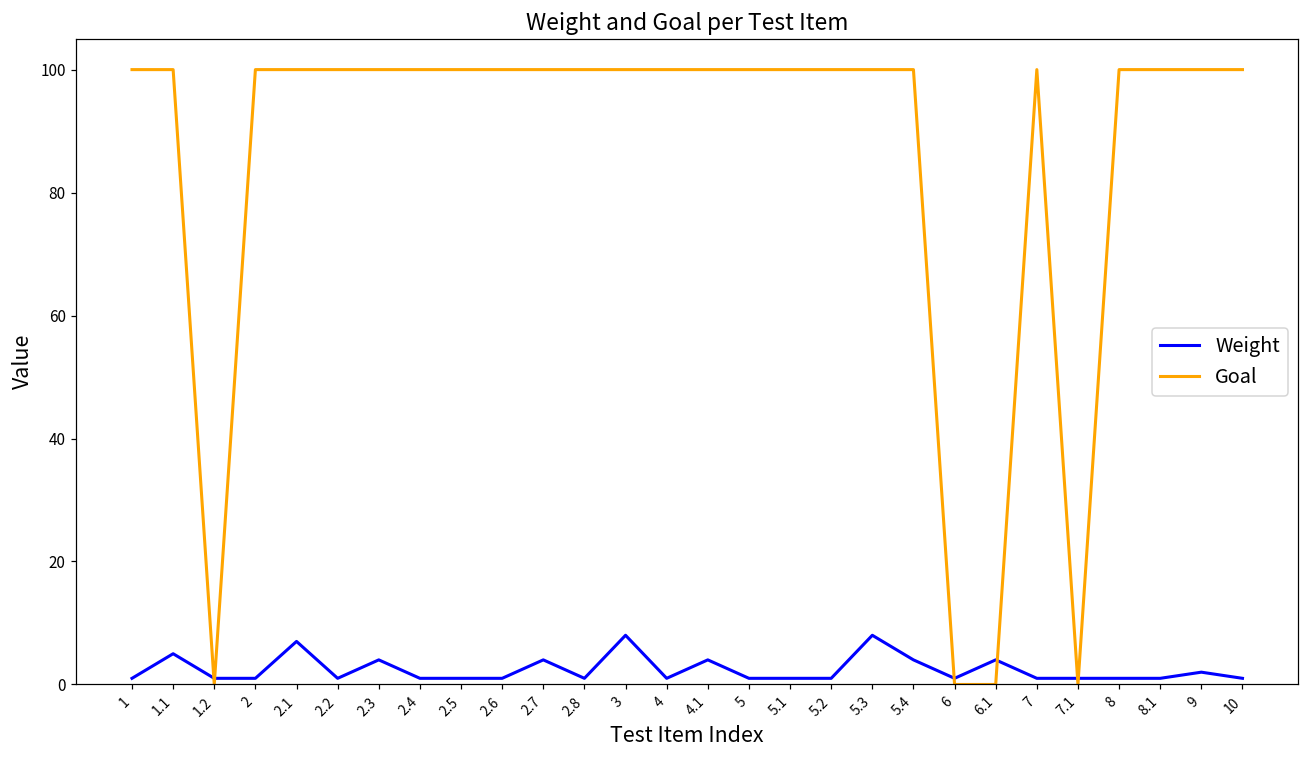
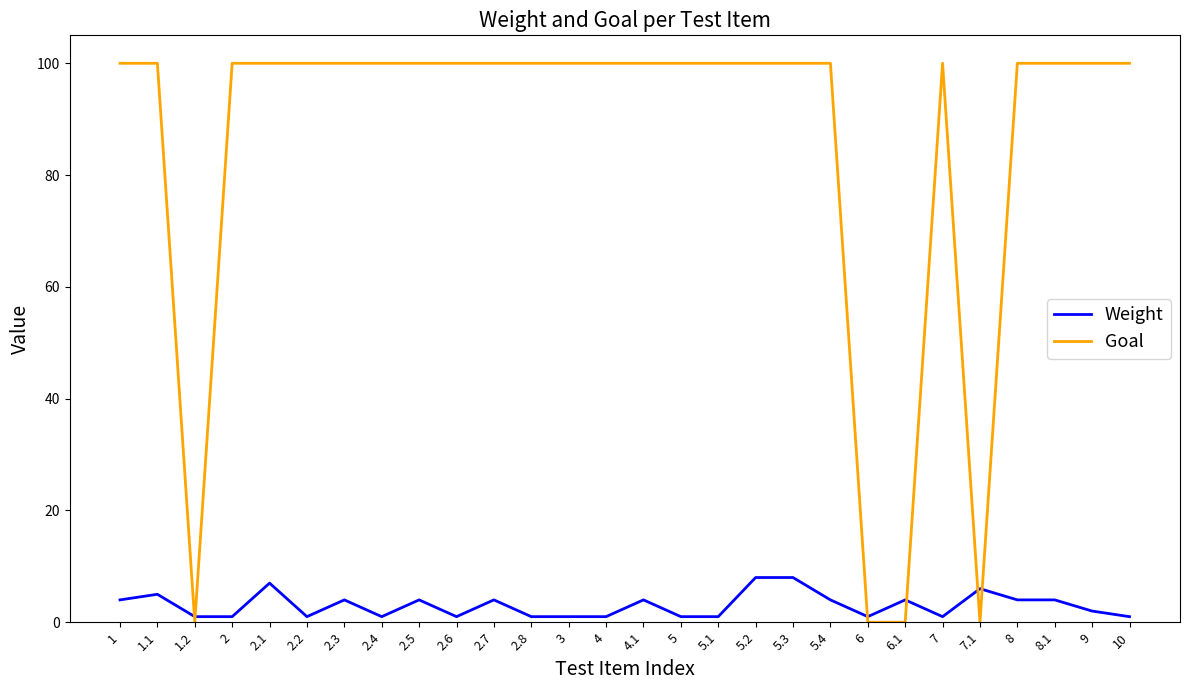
  {
    "Weight": {
-     "1": 1,
+     "1": 4,
      "1.1": 5,
      "1.2": 1,
      "2": 1,
      "2.1": 7,
      "2.2": 1,
      "2.3": 4,
      "2.4": 1,
-     "2.5": 1,
+     "2.5": 4,
      "2.6": 1,
      "2.7": 4,
      "2.8": 1,
-     "3": 8,
+     "3": 1,
      "4": 1,
      "4.1": 4,
      "5": 1,
      "5.1": 1,
-     "5.2": 1,
+     "5.2": 8,
      "5.3": 8,
      "5.4": 4,
      "6": 1,
      "6.1": 4,
      "7": 1,
-     "7.1": 1,
-     "8": 1,
-     "8.1": 1,
+     "7.1": 6,
+     "8": 4,
+     "8.1": 4,
      "9": 2,
      "10": 1
    },
    "Goal": {
      "1": 100,
      "1.1": 100,
      "1.2": 0,
      "2": 100,
      "2.1": 100,
      "2.2": 100,
      "2.3": 100,
      "2.4": 100,
      "2.5": 100,
      "2.6": 100,
      "2.7": 100,
      "2.8": 100,
      "3": 100,
      "4": 100,
      "4.1": 100,
      "5": 100,
      "5.1": 100,
      "5.2": 100,
      "5.3": 100,
      "5.4": 100,
      "6": 0,
      "6.1": 0,
      "7": 100,
      "7.1": 0,
      "8": 100,
      "8.1": 100,
      "9": 100,
      "10": 100
    }
  }
